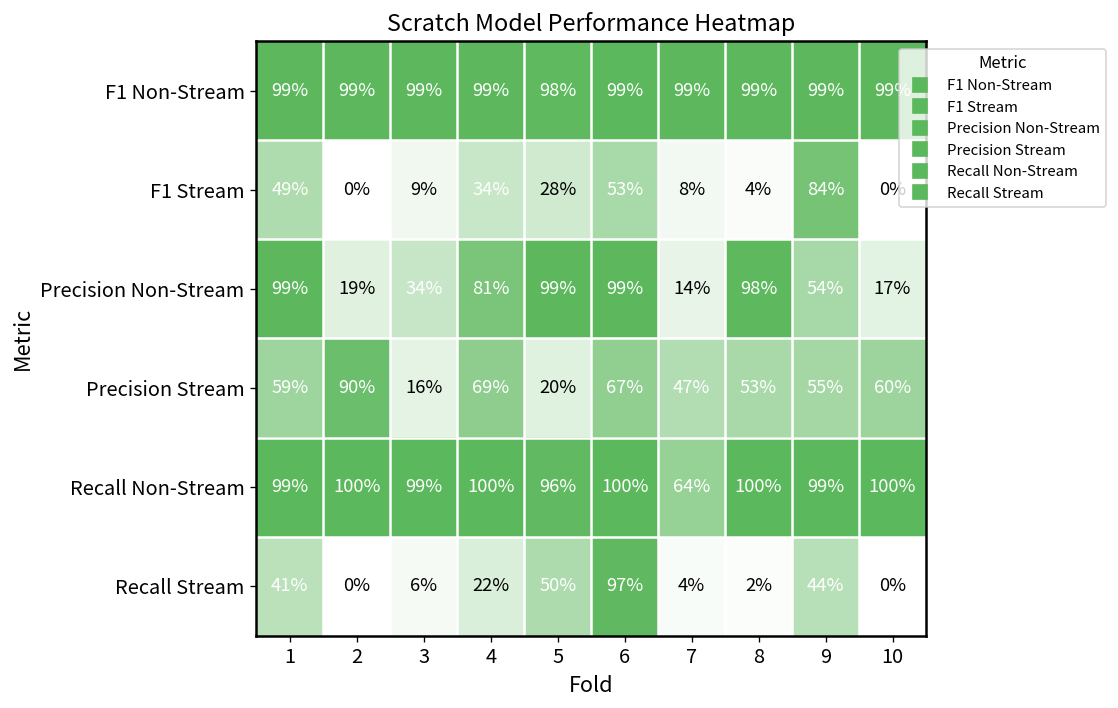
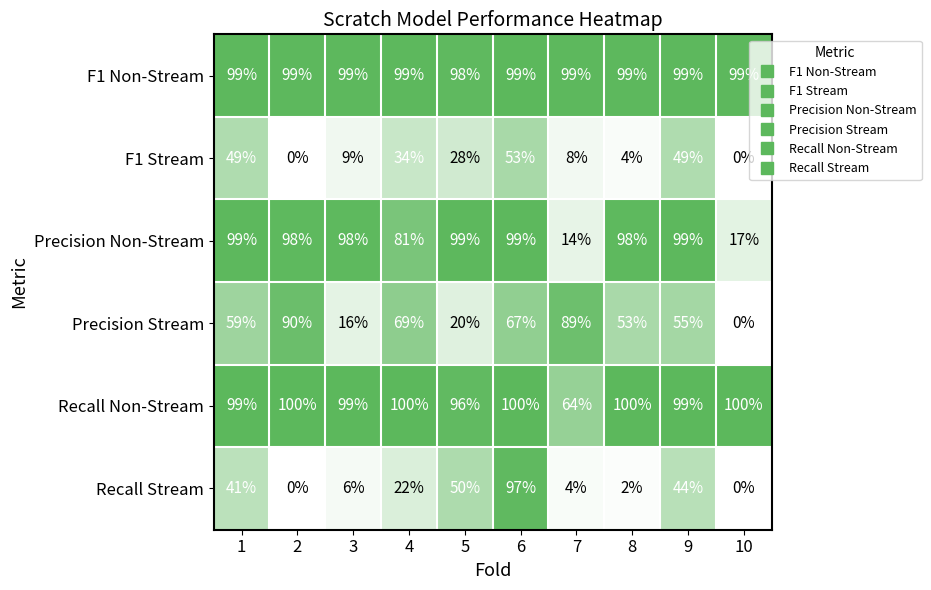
  {
    "F1 Non-Stream": {
      "1": "99%",
      "2": "99%",
      "3": "99%",
      "4": "99%",
      "5": "98%",
      "6": "99%",
      "7": "99%",
      "8": "99%",
      "9": "99%"
    },
    "F1 Stream": {
      "1": "49%",
      "2": "0%",
      "3": "9%",
      "4": "34%",
      "5": "28%",
      "6": "53%",
      "7": "8%",
      "8": "4%",
-     "9": "84%"
+     "9": "49%"
    },
    "Precision Non-Stream": {
      "1": "99%",
-     "2": "19%",
-     "3": "34%",
+     "2": "98%",
+     "3": "98%",
      "4": "81%",
      "5": "99%",
      "6": "99%",
      "7": "14%",
      "8": "98%",
-     "9": "54%",
+     "9": "99%",
      "10": "17%"
    },
    "Precision Stream": {
      "1": "59%",
      "2": "90%",
      "3": "16%",
      "4": "69%",
      "5": "20%",
      "6": "67%",
-     "7": "47%",
+     "7": "89%",
      "8": "53%",
      "9": "55%",
-     "10": "60%"
+     "10": "0%"
    },
    "Recall Non-Stream": {
      "1": "99%",
      "2": "100%",
      "3": "99%",
      "4": "100%",
      "5": "96%",
      "6": "100%",
      "7": "64%",
      "8": "100%",
      "9": "99%",
      "10": "100%"
    },
    "Recall Stream": {
      "1": "41%",
      "2": "0%",
      "3": "6%",
      "4": "22%",
      "5": "50%",
      "6": "97%",
      "7": "4%",
      "8": "2%",
      "9": "44%",
      "10": "0%"
    }
  }
